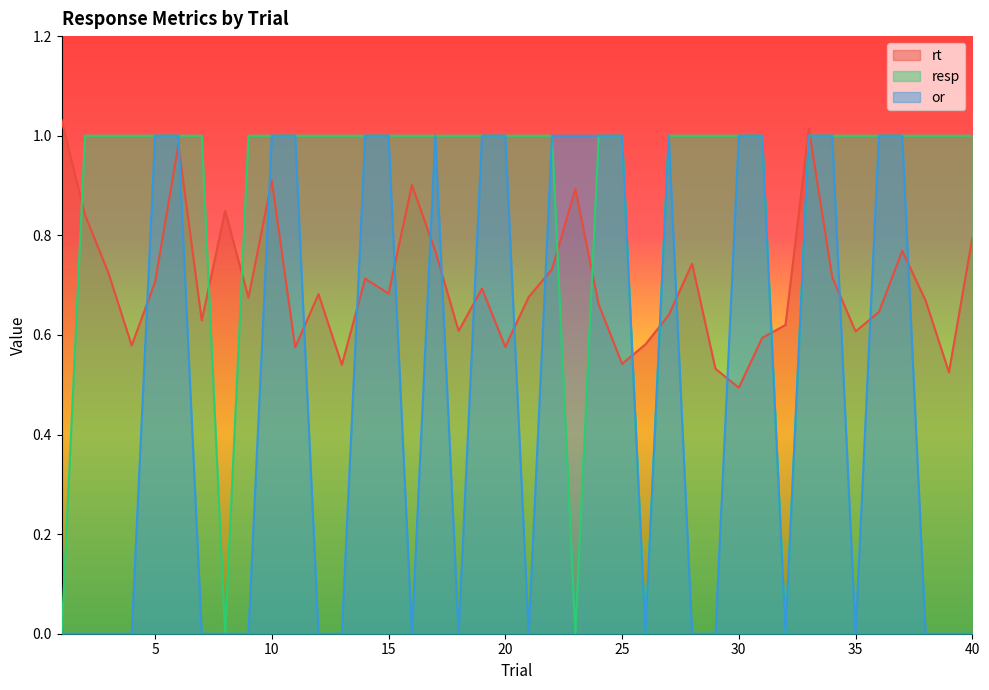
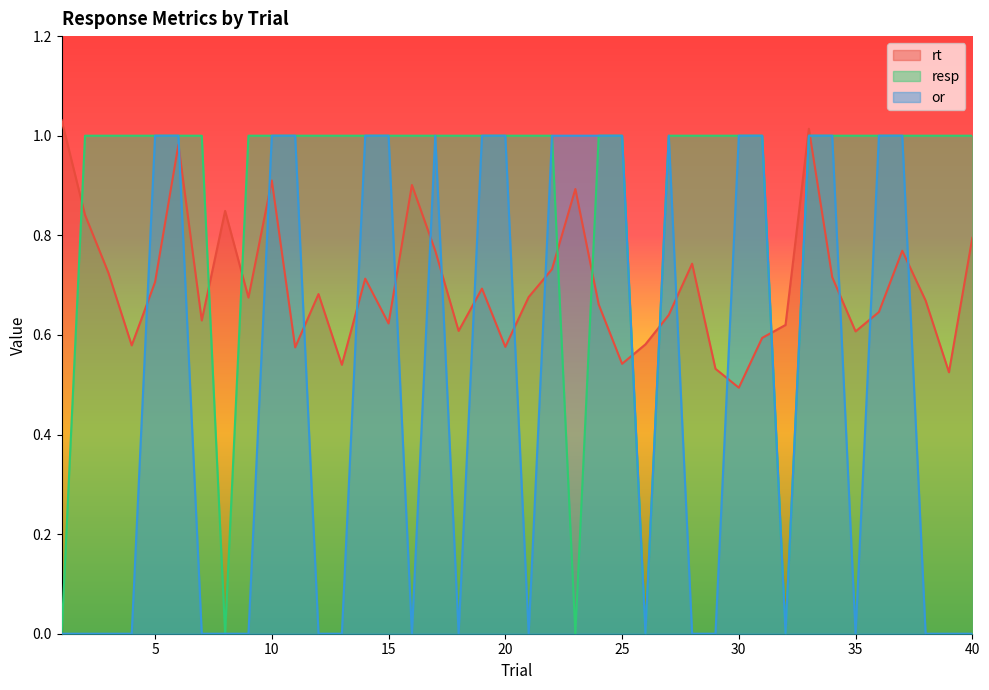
  {
    "rt": {
      "5": 0.71,
      "10": 0.91,
-     "15": 0.68,
+     "15": 0.62,
      "20": 0.58,
      "25": 0.54,
      "30": 0.49,
      "35": 0.61,
      "40": 0.80
    },
    "resp": {
      "35": 1.00,
      "40": 1.00
    },
    "or": {
      "35": 0.00,
      "40": 0.00
    }
  }
